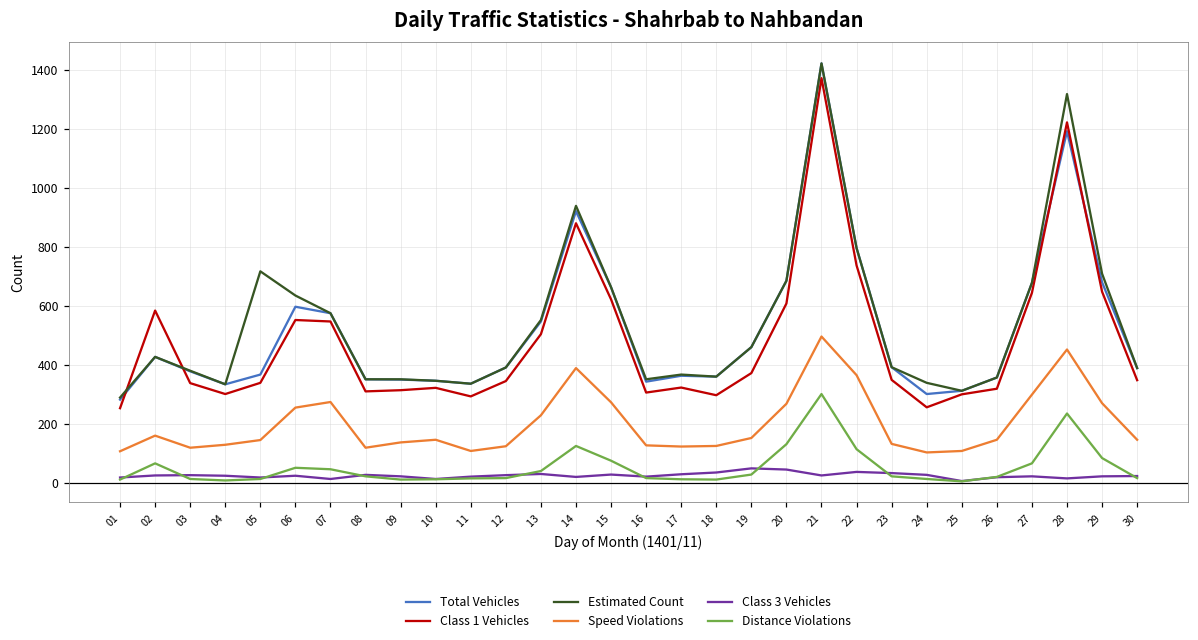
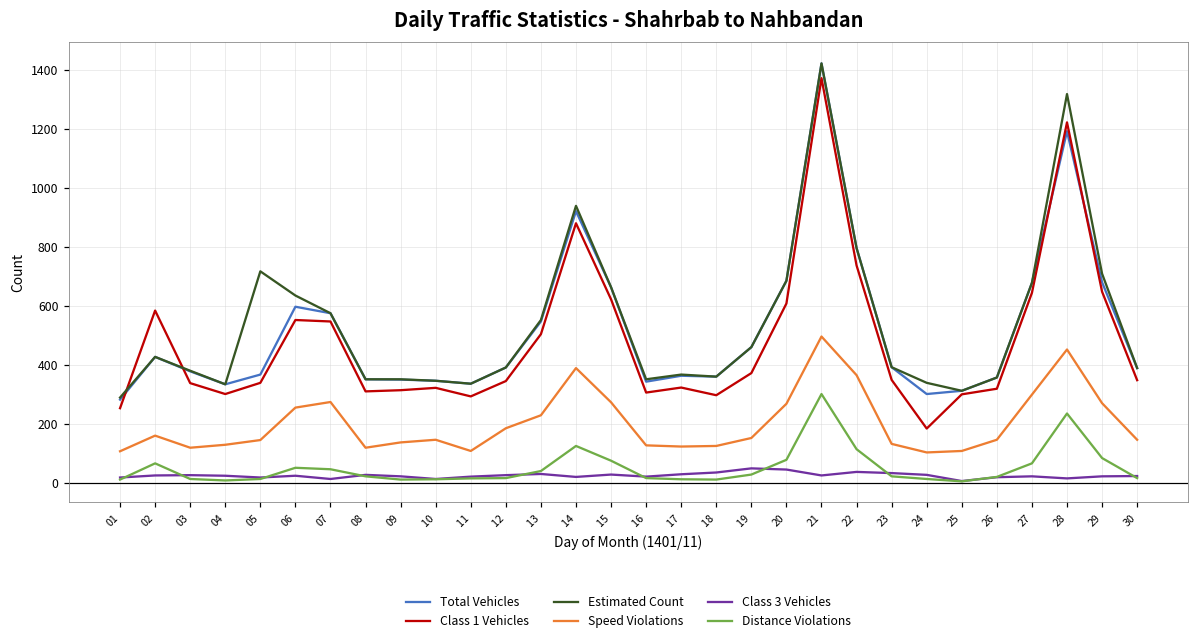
  {
    "Total Vehicles": {
      "05": 370,
      "06": 600,
      "14": 920,
      "24": 300,
      "28": 1190,
      "29": 680
    },
    "Class 1 Vehicles": {
      "01": 250,
      "02": 580,
      "03": 340,
      "04": 300,
      "05": 340,
      "06": 550,
      "07": 550,
      "08": 310,
      "09": 310,
      "10": 320,
      "11": 290,
      "12": 340,
      "13": 500,
      "14": 880,
      "15": 620,
      "16": 310,
      "17": 320,
      "18": 300,
      "19": 370,
      "20": 610,
      "21": 1370,
      "22": 740,
      "23": 350,
-     "24": 260,
+     "24": 180,
      "25": 300,
      "26": 320,
      "27": 640,
      "28": 1220,
      "29": 650,
      "30": 350
    },
    "Estimated Count": {
      "05": 720,
      "06": 630,
      "14": 940,
      "24": 340,
      "28": 1320,
      "29": 710
    },
    "Speed Violations": {
      "01": 110,
      "02": 160,
      "03": 120,
      "04": 130,
      "05": 140,
      "06": 250,
      "07": 270,
      "08": 120,
      "09": 140,
      "10": 150,
      "11": 110,
-     "12": 120,
+     "12": 180,
      "13": 230,
      "14": 390,
      "15": 270,
      "16": 130,
      "17": 120,
      "18": 120,
      "19": 150,
      "20": 270,
      "21": 500,
      "22": 360,
      "23": 130,
      "24": 100,
      "25": 110,
      "26": 150,
      "27": 300,
      "28": 450,
      "29": 270,
      "30": 150
    },
    "Class 3 Vehicles": {
      "02": 20,
      "03": 30,
      "04": 20,
      "06": 20,
      "07": 10,
      "09": 20,
      "12": 30,
      "13": 30,
      "14": 20,
      "15": 30,
      "17": 30,
      "18": 30,
      "19": 50,
      "20": 40,
      "21": 20,
      "22": 40,
      "23": 30,
      "24": 30,
      "27": 20,
      "28": 10,
      "29": 20
    },
    "Distance Violations": {
      "02": 70,
      "03": 10,
      "04": 10,
      "06": 50,
      "07": 50,
      "09": 10,
      "12": 20,
      "13": 40,
      "14": 120,
      "15": 70,
      "17": 10,
      "18": 10,
      "19": 30,
-     "20": 130,
+     "20": 80,
      "21": 300,
      "22": 110,
      "23": 20,
      "24": 10,
      "27": 70,
      "28": 230,
      "29": 80
    }
  }
